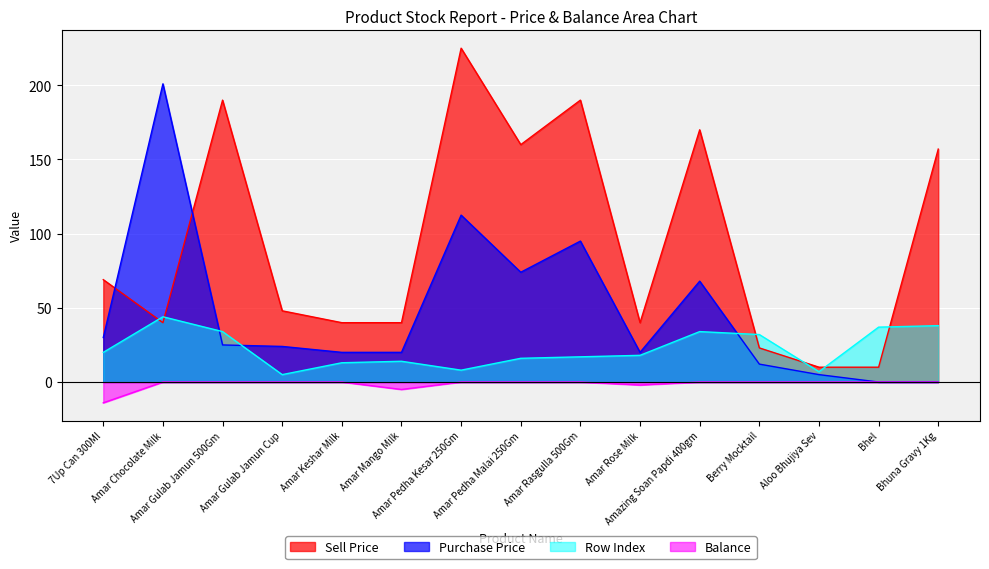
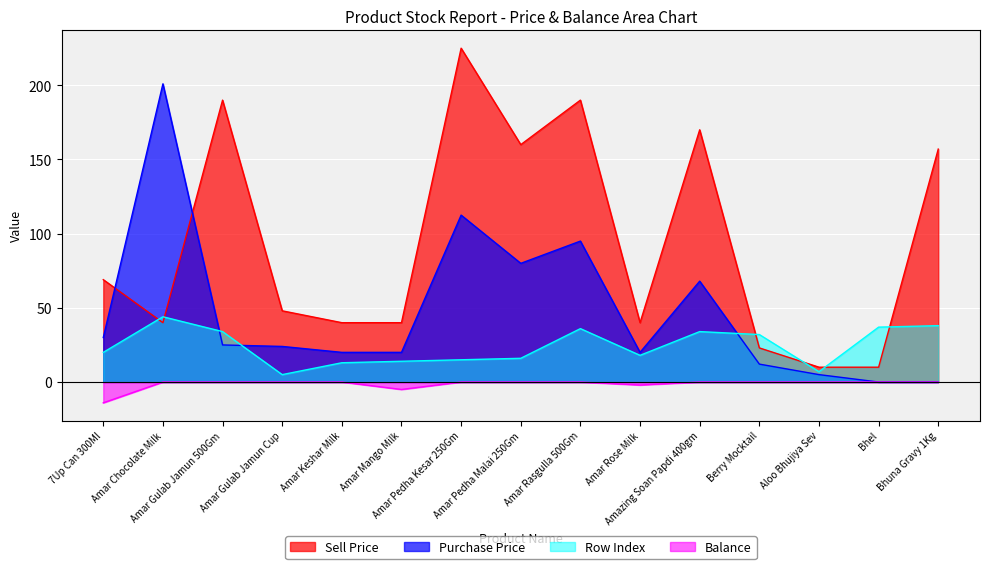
  {
    "Sell Price": {
      "7Up Can 300Ml": 69,
      "Amar Chocolate Milk": 40,
      "Amar Gulab Jamun 500Gm": 190,
      "Amar Gulab Jamun Cup": 48,
      "Amar Keshar Milk": 40,
      "Amar Mango Milk": 40,
      "Amar Pedha Kesar 250Gm": 225,
      "Amar Pedha Malai 250Gm": 160,
      "Amar Rasgulla 500Gm": 190,
      "Amar Rose Milk": 40,
      "Amazing Soan Papdi 400gm": 170,
      "Berry Mocktail": 23,
      "Aloo Bhujiya Sev": 10,
      "Bhel": 10,
      "Bhuna Gravy 1Kg": 157
    },
    "Purchase Price": {
      "7Up Can 300Ml": 30,
      "Amar Chocolate Milk": 201,
      "Amar Gulab Jamun 500Gm": 25,
      "Amar Gulab Jamun Cup": 24,
      "Amar Keshar Milk": 20,
      "Amar Mango Milk": 20,
      "Amar Pedha Kesar 250Gm": 113,
-     "Amar Pedha Malai 250Gm": 74,
+     "Amar Pedha Malai 250Gm": 80,
      "Amar Rasgulla 500Gm": 95,
      "Amar Rose Milk": 20,
      "Amazing Soan Papdi 400gm": 68,
      "Berry Mocktail": 12,
      "Aloo Bhujiya Sev": 5
    },
    "Row Index": {
      "7Up Can 300Ml": 20,
      "Amar Chocolate Milk": 44,
      "Amar Gulab Jamun 500Gm": 34,
      "Amar Gulab Jamun Cup": 5,
      "Amar Keshar Milk": 13,
      "Amar Mango Milk": 14,
-     "Amar Pedha Kesar 250Gm": 8,
+     "Amar Pedha Kesar 250Gm": 15,
      "Amar Pedha Malai 250Gm": 16,
-     "Amar Rasgulla 500Gm": 17,
+     "Amar Rasgulla 500Gm": 36,
      "Amar Rose Milk": 18,
      "Amazing Soan Papdi 400gm": 34,
      "Berry Mocktail": 32,
      "Aloo Bhujiya Sev": 7,
      "Bhel": 37,
      "Bhuna Gravy 1Kg": 38
    }
  }
